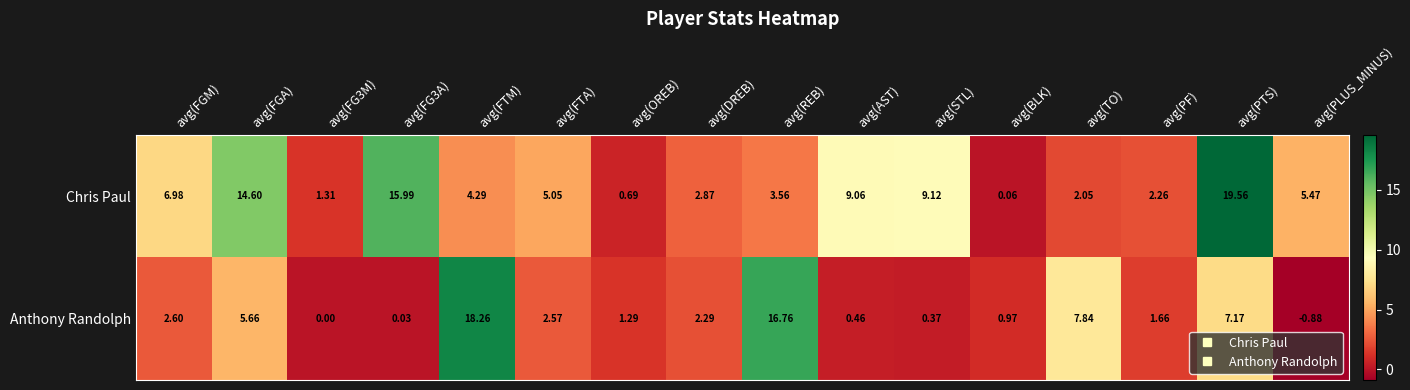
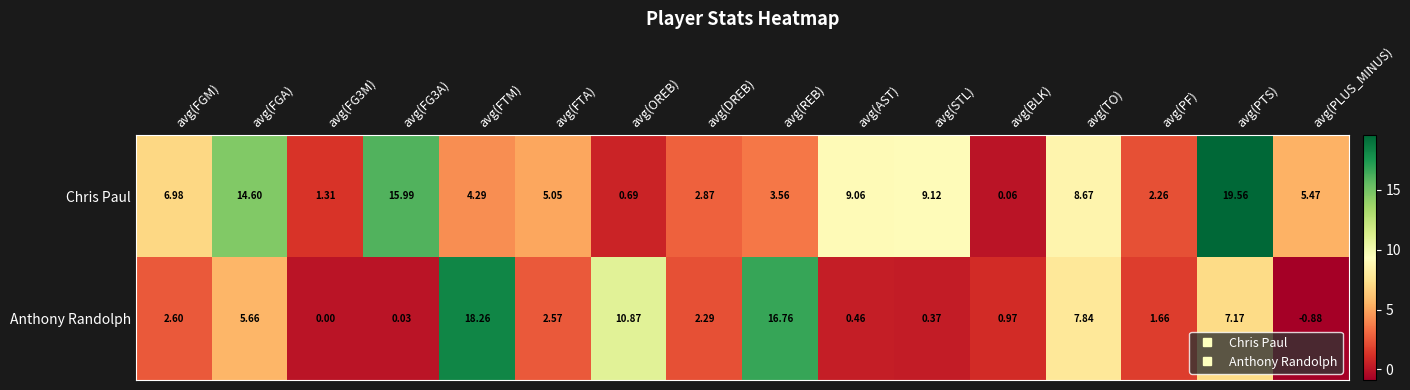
  {
    "Chris Paul": {
      "avg(FGM)": 6.98,
      "avg(FGA)": 14.60,
      "avg(FG3M)": 1.31,
      "avg(FG3A)": 15.99,
      "avg(FTM)": 4.29,
      "avg(FTA)": 5.05,
      "avg(OREB)": 0.69,
      "avg(DREB)": 2.87,
      "avg(REB)": 3.56,
      "avg(AST)": 9.06,
      "avg(STL)": 9.12,
      "avg(BLK)": 0.06,
-     "avg(TO)": 2.05,
+     "avg(TO)": 8.67,
      "avg(PF)": 2.26,
      "avg(PTS)": 19.56,
      "avg(PLUS_MINUS)": 5.47
    },
    "Anthony Randolph": {
      "avg(FGM)": 2.60,
      "avg(FGA)": 5.66,
      "avg(FG3M)": 0.00,
      "avg(FG3A)": 0.03,
      "avg(FTM)": 18.26,
      "avg(FTA)": 2.57,
-     "avg(OREB)": 1.29,
+     "avg(OREB)": 10.87,
      "avg(DREB)": 2.29,
      "avg(REB)": 16.76,
      "avg(AST)": 0.46,
      "avg(STL)": 0.37,
      "avg(BLK)": 0.97,
      "avg(TO)": 7.84,
      "avg(PF)": 1.66,
      "avg(PTS)": 7.17,
      "avg(PLUS_MINUS)": -0.88
    }
  }
